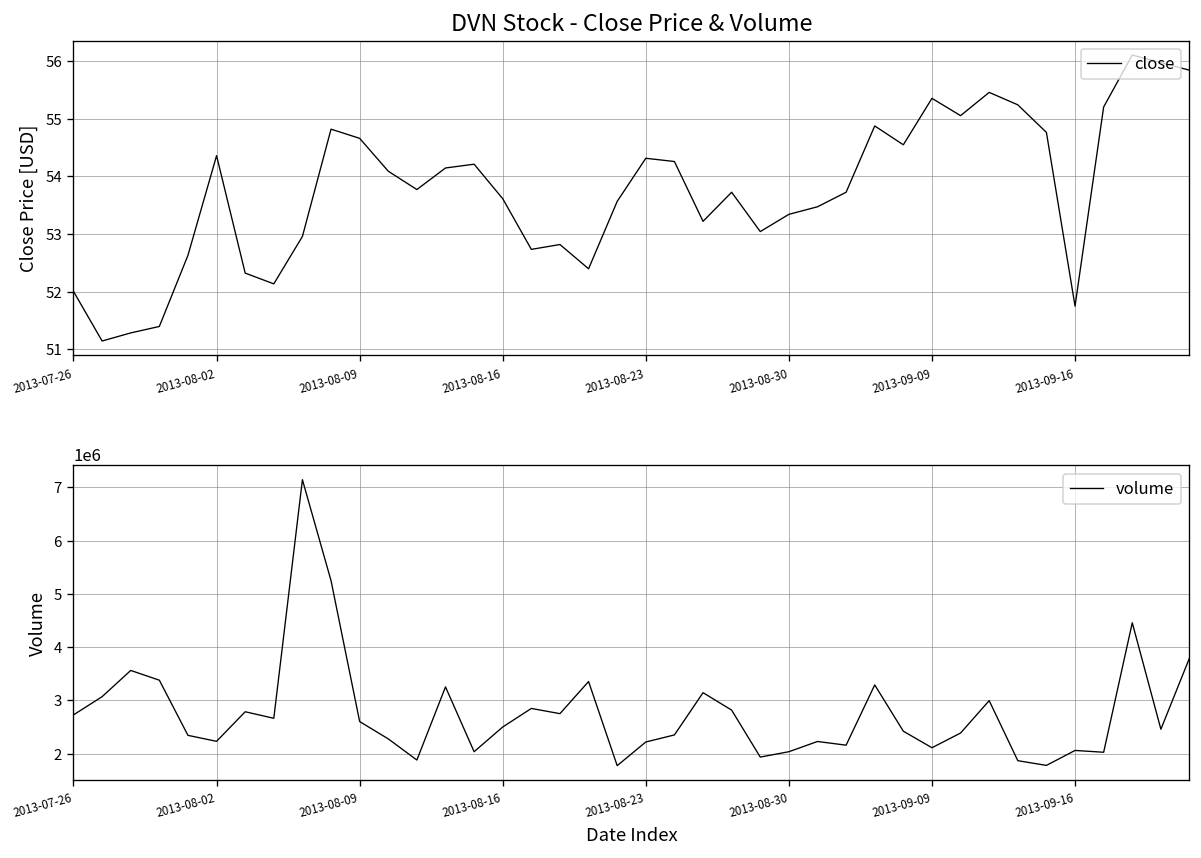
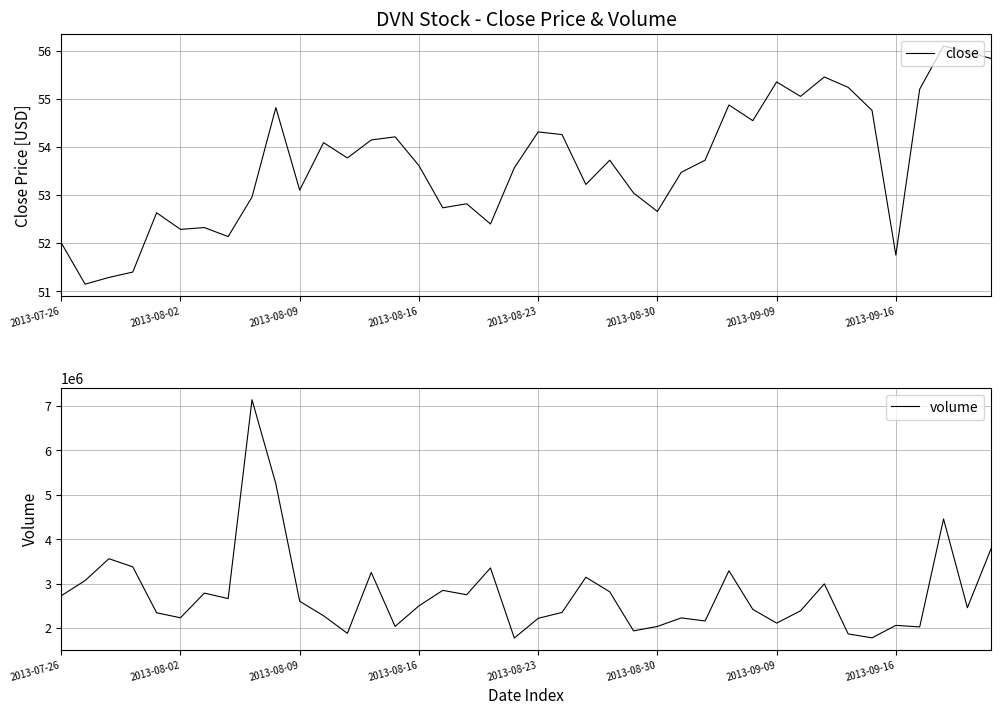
  {
    "DVN Stock - Close Price & Volume": {
      "2013-07-26": 52.0,
-     "2013-08-02": 54.4,
-     "2013-08-09": 54.7,
+     "2013-08-02": 52.3,
+     "2013-08-09": 53.1,
      "2013-08-16": 53.6,
      "2013-08-23": 54.3,
-     "2013-08-30": 53.3,
+     "2013-08-30": 52.7,
      "2013-09-09": 55.4,
      "2013-09-16": 51.7
    }
  }
